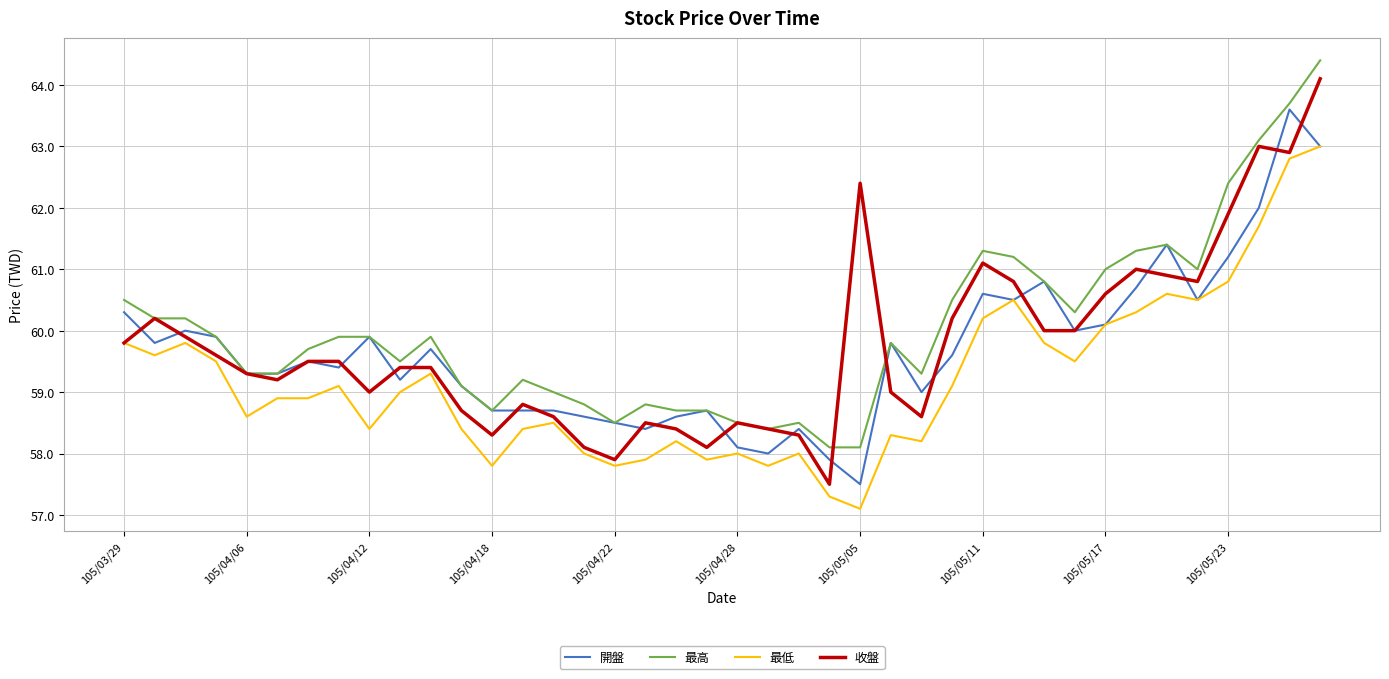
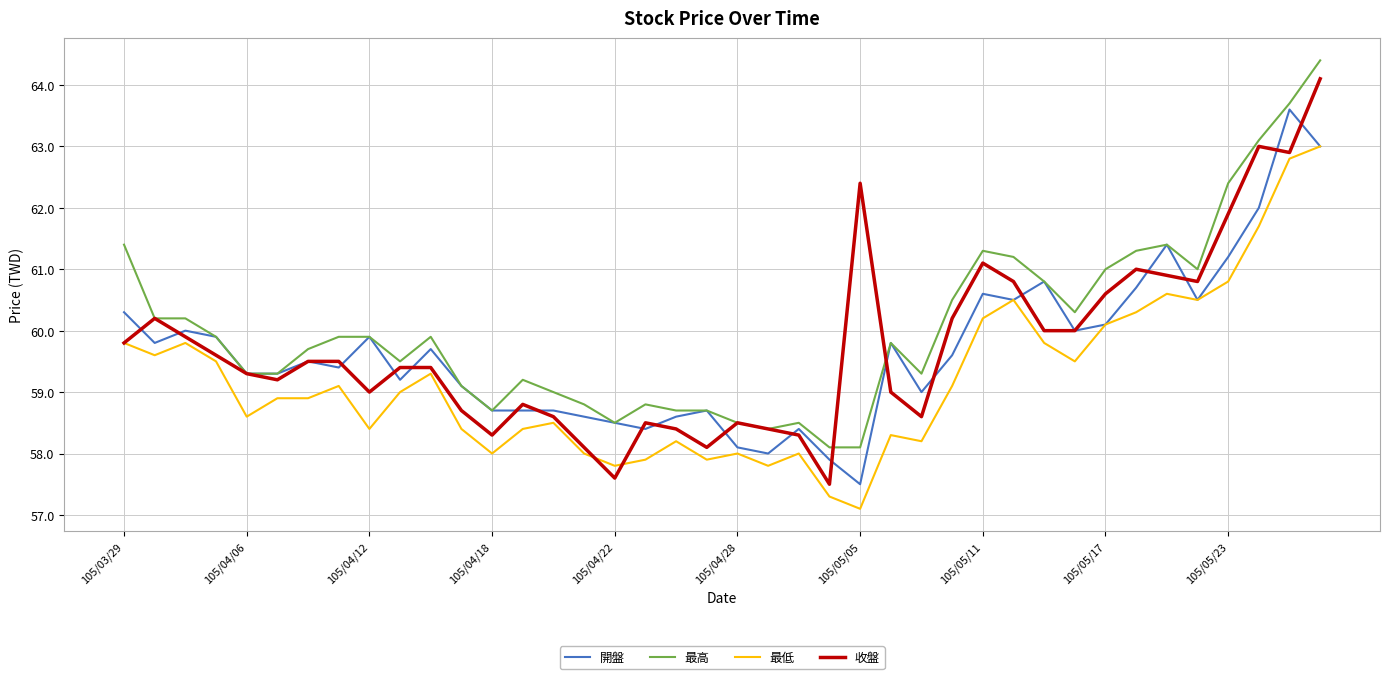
  {
    "開盤": {
      "105/03/29": 60.3,
      "105/04/28": 58.1,
      "105/05/05": 57.5,
      "105/05/11": 60.6,
      "105/05/23": 61.2
    },
    "最高": {
-     "105/03/29": 60.5,
+     "105/03/29": 61.4,
      "105/05/05": 58.1,
      "105/05/11": 61.3,
      "105/05/17": 61.0,
      "105/05/23": 62.4
    },
    "最低": {
      "105/04/06": 58.6,
      "105/04/12": 58.4,
-     "105/04/18": 57.8,
+     "105/04/18": 58.0,
      "105/04/22": 57.8,
      "105/04/28": 58.0,
      "105/05/05": 57.1,
      "105/05/11": 60.2,
      "105/05/23": 60.8
    },
    "收盤": {
      "105/04/12": 59.0,
      "105/04/18": 58.3,
-     "105/04/22": 57.9,
+     "105/04/22": 57.6,
      "105/05/05": 62.4,
      "105/05/11": 61.1,
      "105/05/17": 60.6,
      "105/05/23": 61.9
    }
  }
